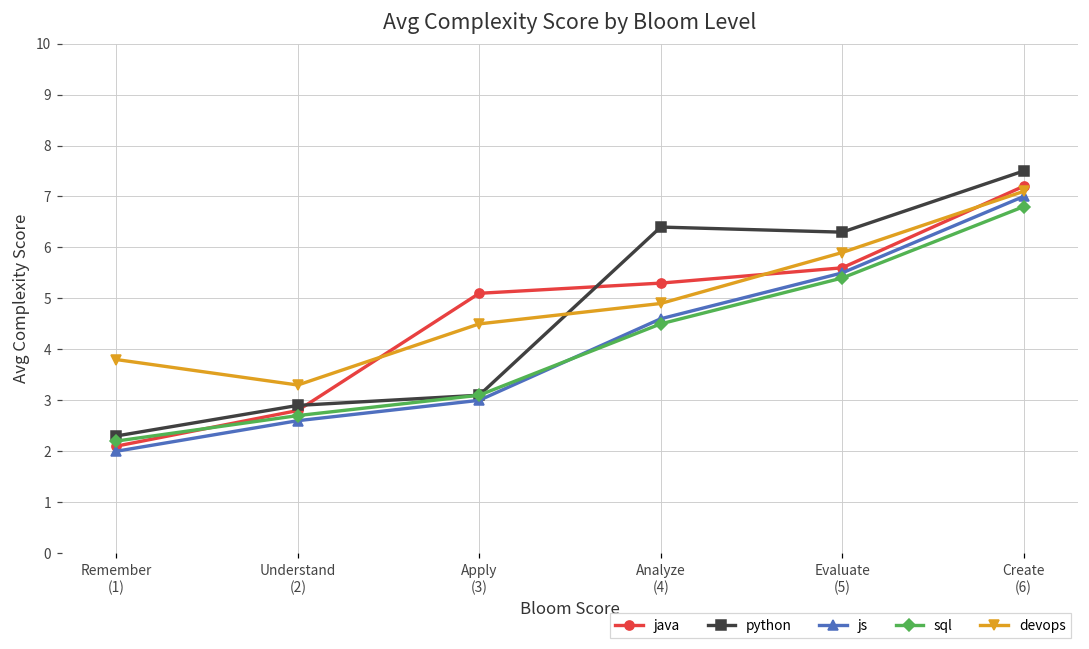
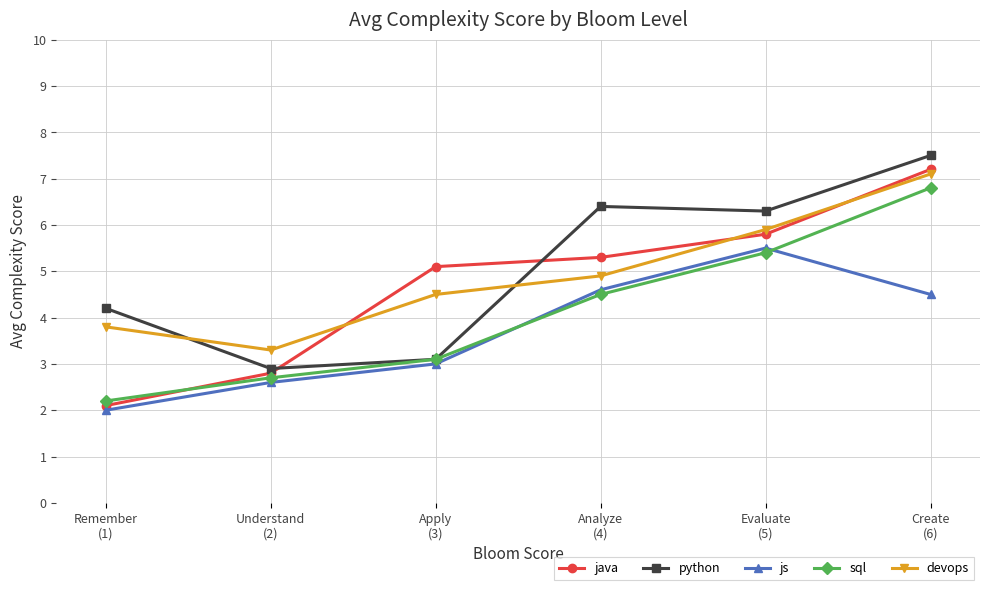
  {
    "java": {
      "Remember (1)": 2.1,
      "Understand (2)": 2.8,
      "Apply (3)": 5.1,
      "Analyze (4)": 5.3,
-     "Evaluate (5)": 5.6,
+     "Evaluate (5)": 5.8,
      "Create (6)": 7.2
    },
    "python": {
-     "Remember (1)": 2.3,
+     "Remember (1)": 4.2,
      "Understand (2)": 2.9,
      "Analyze (4)": 6.4,
      "Evaluate (5)": 6.3,
      "Create (6)": 7.5
    },
    "js": {
      "Remember (1)": 2.0,
      "Understand (2)": 2.6,
      "Apply (3)": 3.0,
      "Analyze (4)": 4.6,
      "Evaluate (5)": 5.5,
-     "Create (6)": 7.0
+     "Create (6)": 4.5
    },
    "sql": {
      "Remember (1)": 2.2,
      "Understand (2)": 2.7,
      "Analyze (4)": 4.5,
      "Evaluate (5)": 5.4,
      "Create (6)": 6.8
    },
    "devops": {
      "Remember (1)": 3.8,
      "Understand (2)": 3.3,
      "Apply (3)": 4.5,
      "Analyze (4)": 4.9,
      "Evaluate (5)": 5.9,
      "Create (6)": 7.1
    }
  }
